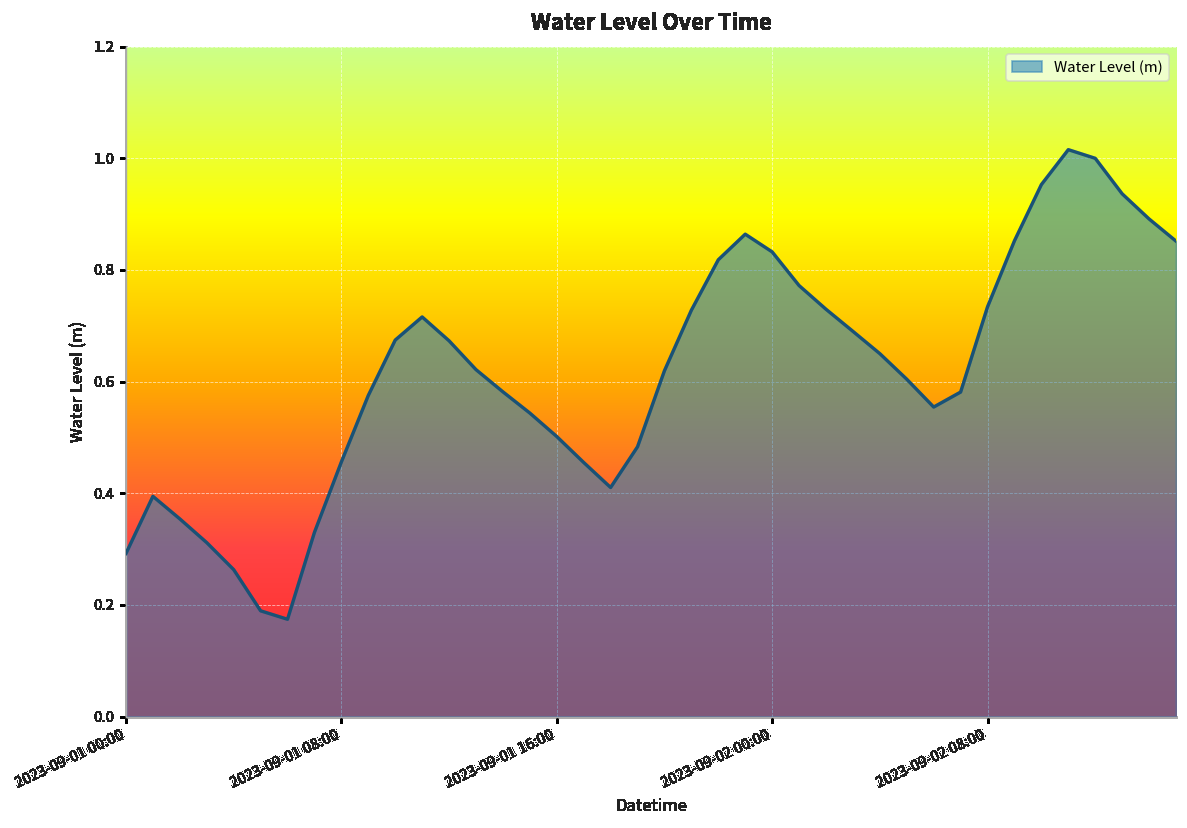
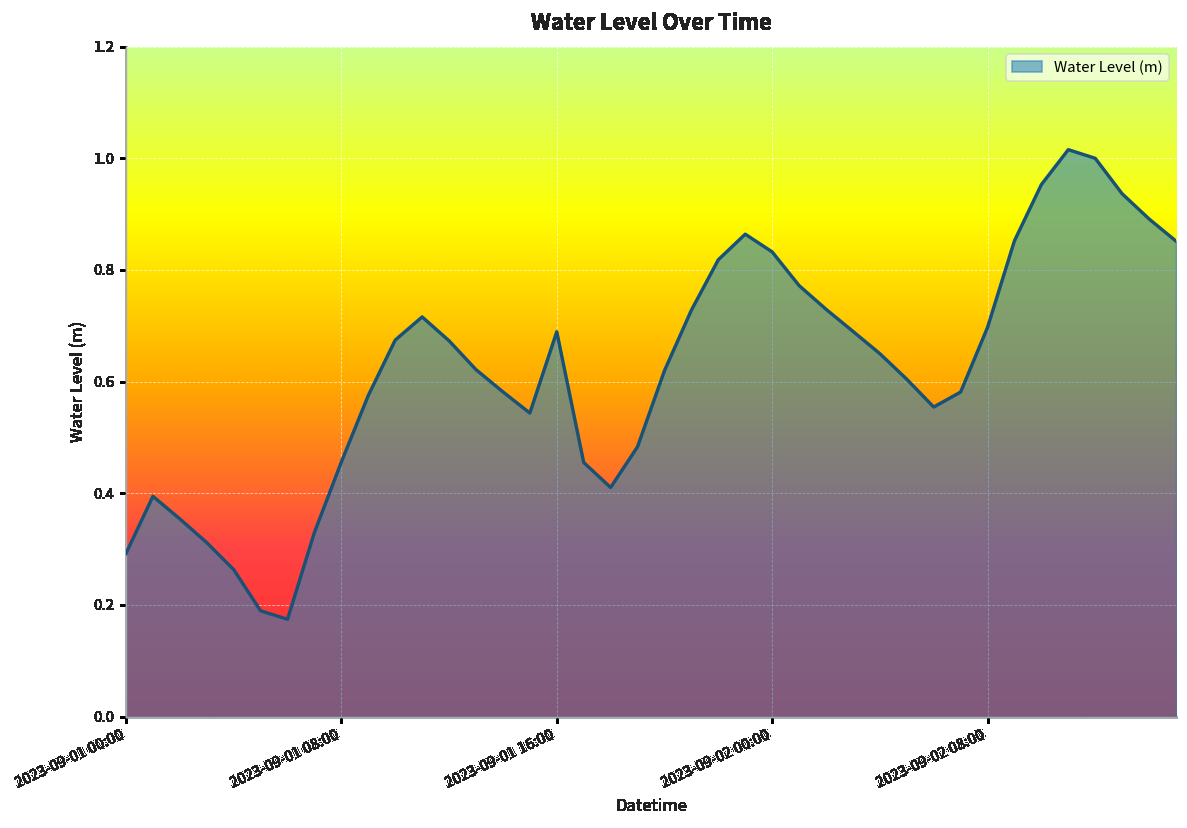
  {
    "2023-09-01 00:00": 0.29,
    "2023-09-01 08:00": 0.46,
-   "2023-09-01 16:00": 0.50,
+   "2023-09-01 16:00": 0.69,
    "2023-09-02 00:00": 0.83,
-   "2023-09-02 08:00": 0.73
+   "2023-09-02 08:00": 0.70
  }
